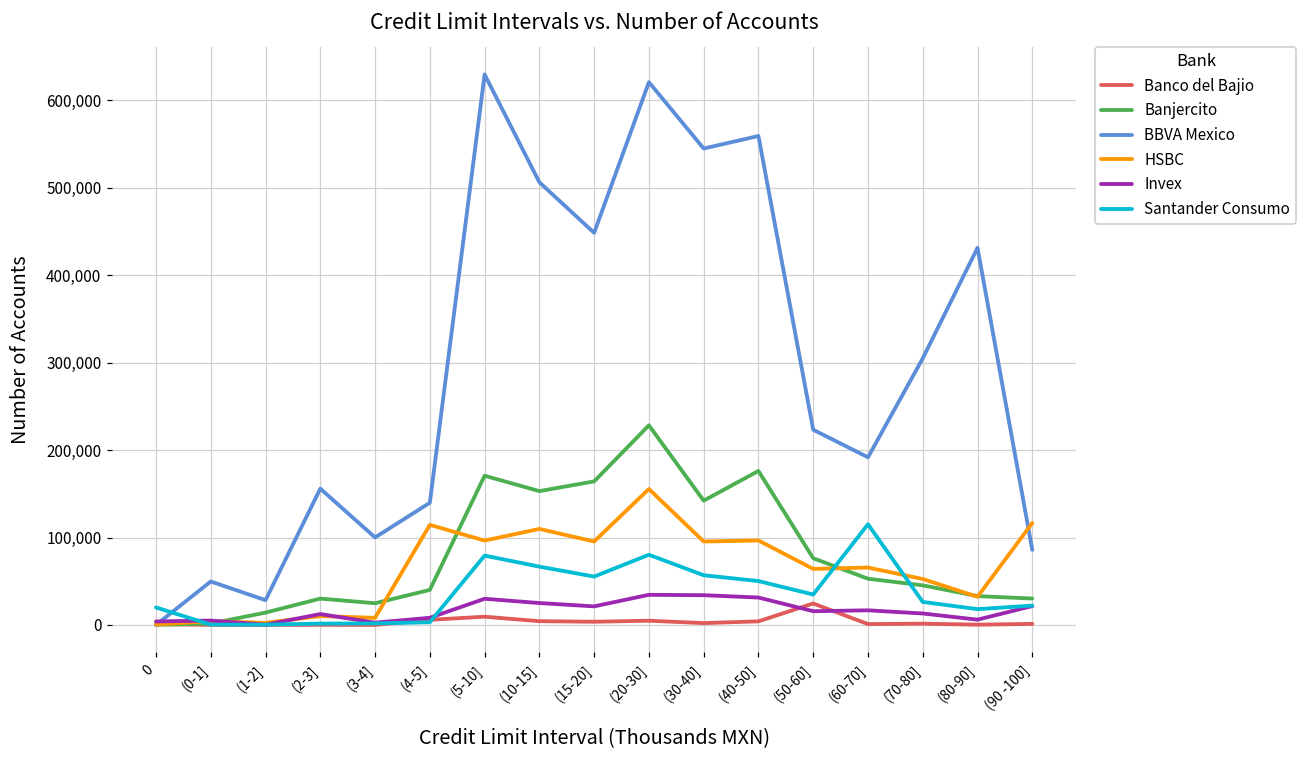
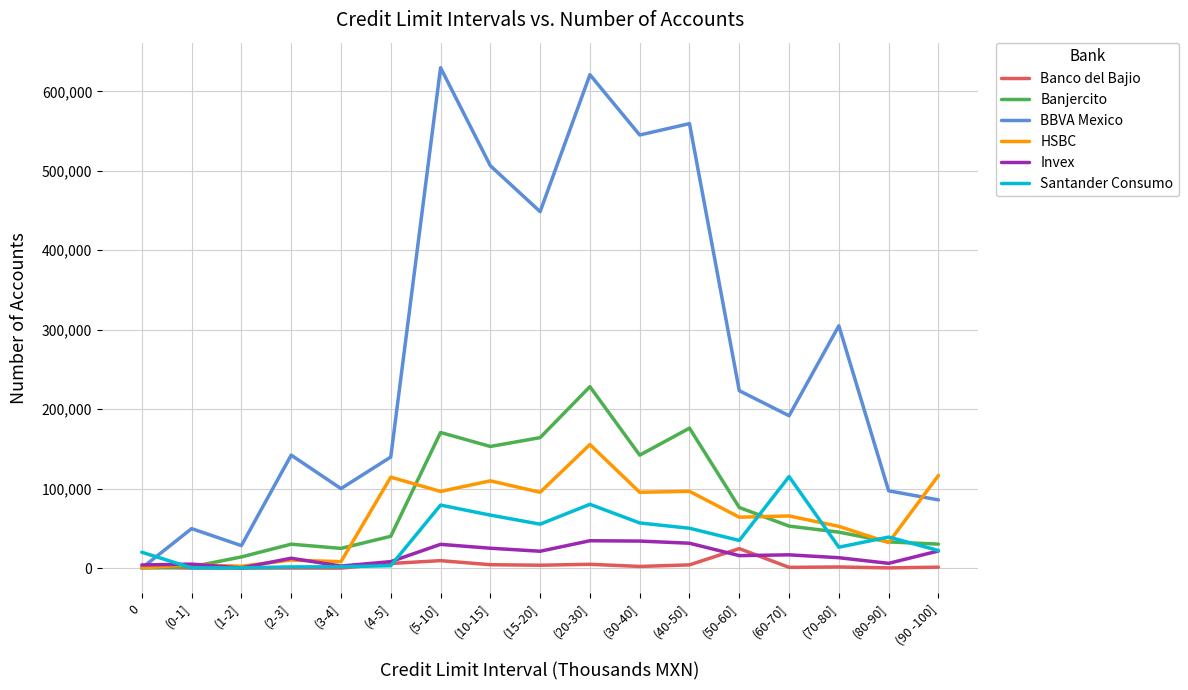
  {
    "Banco del Bajio": {
      "(5-10]": "10,000",
      "(10-15]": "0",
      "(15-20]": "0",
      "(20-30]": "0",
      "(30-40]": "0",
      "(40-50]": "0",
      "(50-60]": "20,000",
      "(60-70]": "0",
      "(70-80]": "0",
      "(80-90]": "0",
      "(90 -100]": "0"
    },
    "Banjercito": {
      "(1-2]": "10,000",
      "(2-3]": "30,000",
      "(3-4]": "20,000",
      "(4-5]": "40,000",
      "(5-10]": "170,000",
      "(10-15]": "150,000",
      "(15-20]": "160,000",
      "(20-30]": "230,000",
      "(30-40]": "140,000",
      "(40-50]": "180,000",
      "(50-60]": "80,000",
      "(60-70]": "50,000",
      "(70-80]": "50,000",
      "(90 -100]": "30,000"
    },
    "BBVA Mexico": {
      "(0-1]": "50,000",
      "(1-2]": "30,000",
-     "(2-3]": "160,000",
+     "(2-3]": "140,000",
      "(3-4]": "100,000",
      "(4-5]": "140,000",
      "(5-10]": "630,000",
      "(10-15]": "510,000",
      "(15-20]": "450,000",
      "(20-30]": "620,000",
      "(30-40]": "550,000",
      "(40-50]": "560,000",
      "(50-60]": "220,000",
      "(60-70]": "190,000",
      "(70-80]": "300,000",
-     "(80-90]": "430,000",
+     "(80-90]": "100,000",
      "(90 -100]": "90,000"
    },
    "HSBC": {
      "(3-4]": "10,000",
      "(4-5]": "110,000",
      "(5-10]": "100,000",
      "(10-15]": "110,000",
      "(15-20]": "100,000",
      "(20-30]": "160,000",
      "(30-40]": "100,000",
      "(40-50]": "100,000",
      "(50-60]": "60,000",
      "(60-70]": "70,000",
      "(70-80]": "50,000",
      "(90 -100]": "120,000"
    },
    "Invex": {
      "(5-10]": "30,000",
      "(10-15]": "30,000",
      "(15-20]": "20,000",
      "(20-30]": "30,000",
      "(30-40]": "30,000",
      "(40-50]": "30,000",
      "(50-60]": "20,000",
      "(60-70]": "20,000",
      "(70-80]": "10,000",
      "(80-90]": "10,000"
    },
    "Santander Consumo": {
      "0": "20,000",
      "(5-10]": "80,000",
      "(10-15]": "70,000",
      "(15-20]": "60,000",
      "(20-30]": "80,000",
      "(30-40]": "60,000",
      "(40-50]": "50,000",
      "(50-60]": "30,000",
      "(60-70]": "120,000",
      "(70-80]": "30,000",
-     "(80-90]": "20,000"
+     "(80-90]": "40,000"
    }
  }
